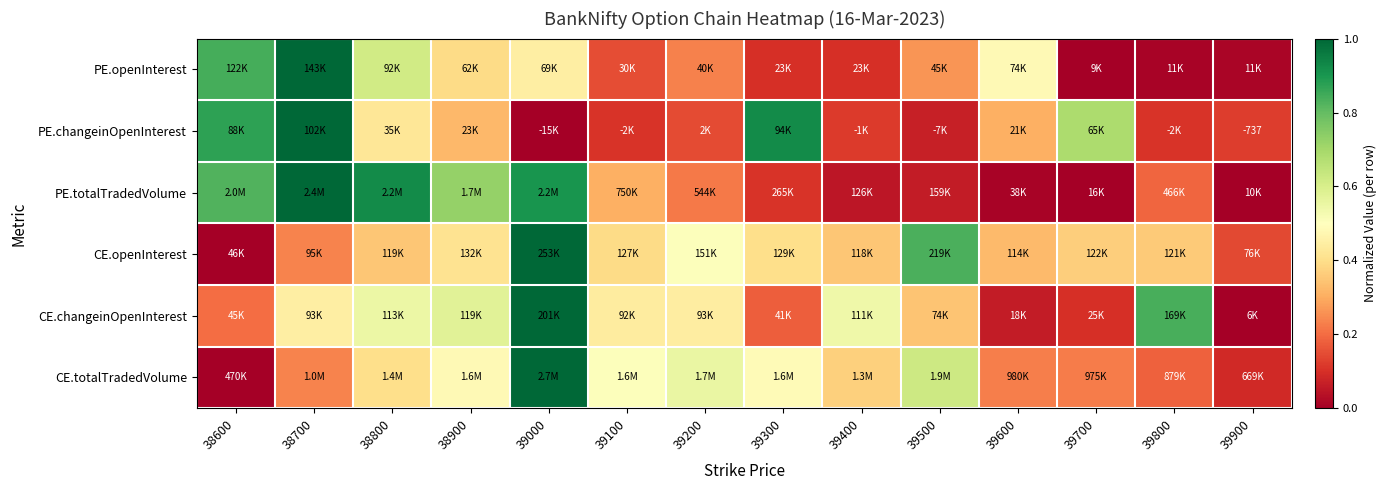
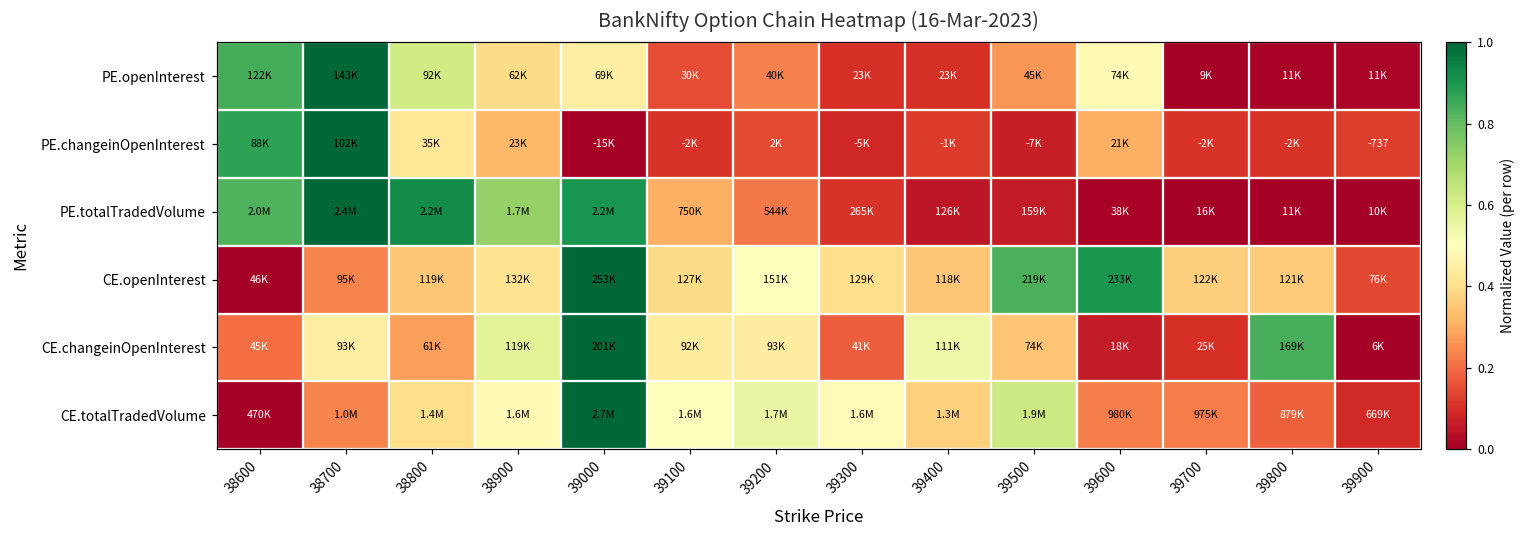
  {
    "PE.openInterest": {
      "38600": "122K",
      "38700": "143K",
      "38800": "92K",
      "38900": "62K",
      "39000": "69K",
      "39100": "30K",
      "39200": "40K",
      "39300": "23K",
      "39400": "23K",
      "39500": "45K",
      "39600": "74K",
      "39700": "9K",
      "39800": "11K",
      "39900": "11K"
    },
    "PE.changeinOpenInterest": {
      "38600": "88K",
      "38700": "102K",
      "38800": "35K",
      "38900": "23K",
      "39000": "-15K",
      "39100": "-2K",
      "39200": "2K",
-     "39300": "94K",
+     "39300": "-5K",
      "39400": "-1K",
      "39500": "-7K",
      "39600": "21K",
-     "39700": "65K",
+     "39700": "-2K",
      "39800": "-2K",
      "39900": "-737"
    },
    "PE.totalTradedVolume": {
      "38600": "2.0M",
      "38700": "2.4M",
      "38800": "2.2M",
      "38900": "1.7M",
      "39000": "2.2M",
      "39100": "750K",
      "39200": "544K",
      "39300": "265K",
      "39400": "126K",
      "39500": "159K",
      "39600": "38K",
      "39700": "16K",
-     "39800": "466K",
+     "39800": "11K",
      "39900": "10K"
    },
    "CE.openInterest": {
      "38600": "46K",
      "38700": "95K",
      "38800": "119K",
      "38900": "132K",
      "39000": "253K",
      "39100": "127K",
      "39200": "151K",
      "39300": "129K",
      "39400": "118K",
      "39500": "219K",
-     "39600": "114K",
+     "39600": "233K",
      "39700": "122K",
      "39800": "121K",
      "39900": "76K"
    },
    "CE.changeinOpenInterest": {
      "38600": "45K",
      "38700": "93K",
-     "38800": "113K",
+     "38800": "61K",
      "38900": "119K",
      "39000": "201K",
      "39100": "92K",
      "39200": "93K",
      "39300": "41K",
      "39400": "111K",
      "39500": "74K",
      "39600": "18K",
      "39700": "25K",
      "39800": "169K",
      "39900": "6K"
    },
    "CE.totalTradedVolume": {
      "38600": "470K",
      "38700": "1.0M",
      "38800": "1.4M",
      "38900": "1.6M",
      "39000": "2.7M",
      "39100": "1.6M",
      "39200": "1.7M",
      "39300": "1.6M",
      "39400": "1.3M",
      "39500": "1.9M",
      "39600": "980K",
      "39700": "975K",
      "39800": "879K",
      "39900": "669K"
    }
  }
